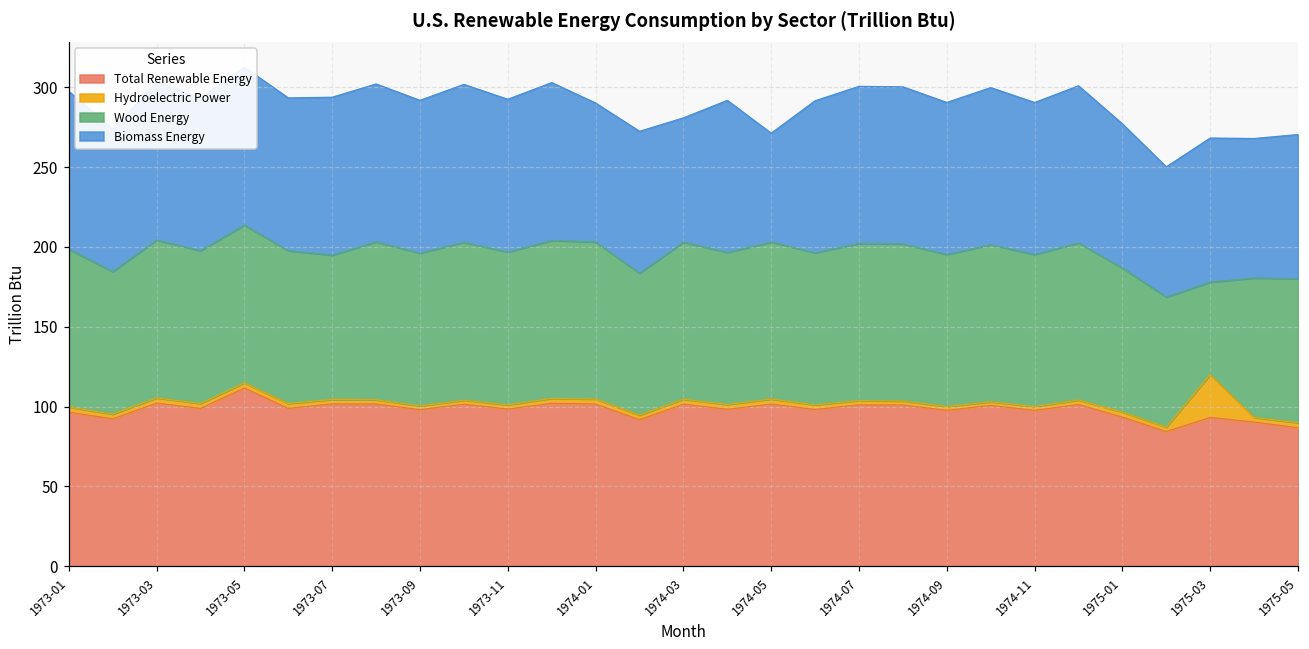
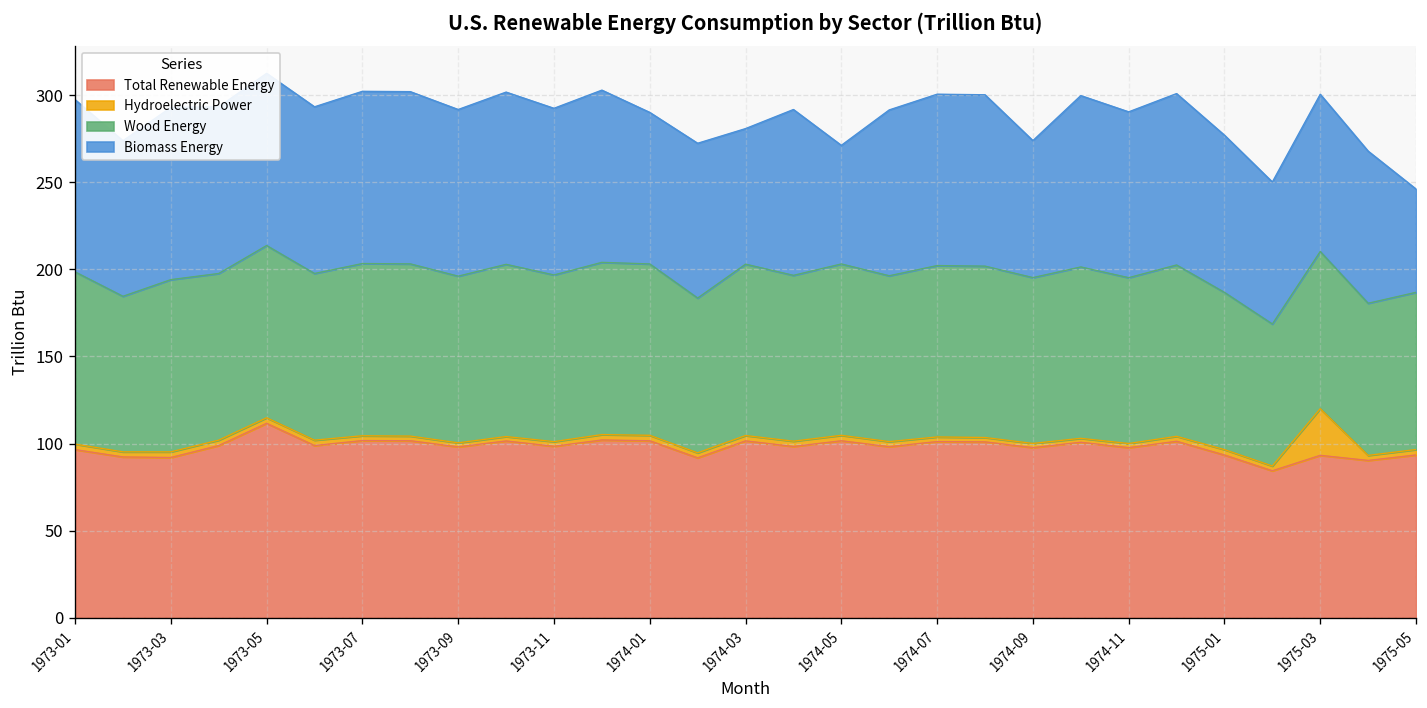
  {
    "Total Renewable Energy": {
      "1973-01": 97,
-     "1973-03": 102,
+     "1973-03": 92,
      "1973-05": 112,
      "1973-07": 102,
      "1973-09": 98,
      "1973-11": 98,
      "1974-01": 102,
      "1974-03": 102,
      "1974-05": 102,
      "1974-07": 101,
      "1974-09": 98,
      "1974-11": 98,
      "1975-01": 93,
      "1975-03": 93,
-     "1975-05": 87
+     "1975-05": 93
    },
    "Hydroelectric Power": {
      "1973-01": 3,
      "1973-03": 3,
      "1973-05": 3,
      "1973-07": 3,
      "1973-09": 2,
      "1973-11": 3,
      "1974-01": 3,
      "1974-03": 3,
      "1974-05": 3,
      "1974-07": 3,
      "1974-09": 2,
      "1974-11": 2,
      "1975-01": 3,
      "1975-03": 27,
      "1975-05": 3
    },
    "Wood Energy": {
      "1973-01": 99,
      "1973-03": 99,
      "1973-05": 99,
-     "1973-07": 90,
+     "1973-07": 99,
      "1973-09": 96,
      "1973-11": 96,
      "1974-01": 98,
      "1974-03": 98,
      "1974-05": 98,
      "1974-07": 98,
      "1974-09": 95,
      "1974-11": 95,
      "1975-01": 90,
-     "1975-03": 58,
+     "1975-03": 90,
      "1975-05": 90
    },
    "Biomass Energy": {
      "1973-01": 99,
      "1973-07": 99,
      "1973-09": 96,
      "1973-11": 96,
      "1974-01": 87,
      "1974-03": 78,
      "1974-05": 68,
      "1974-07": 98,
-     "1974-09": 95,
+     "1974-09": 79,
      "1974-11": 95,
      "1975-01": 90,
      "1975-03": 90,
-     "1975-05": 90
+     "1975-05": 59
    }
  }
